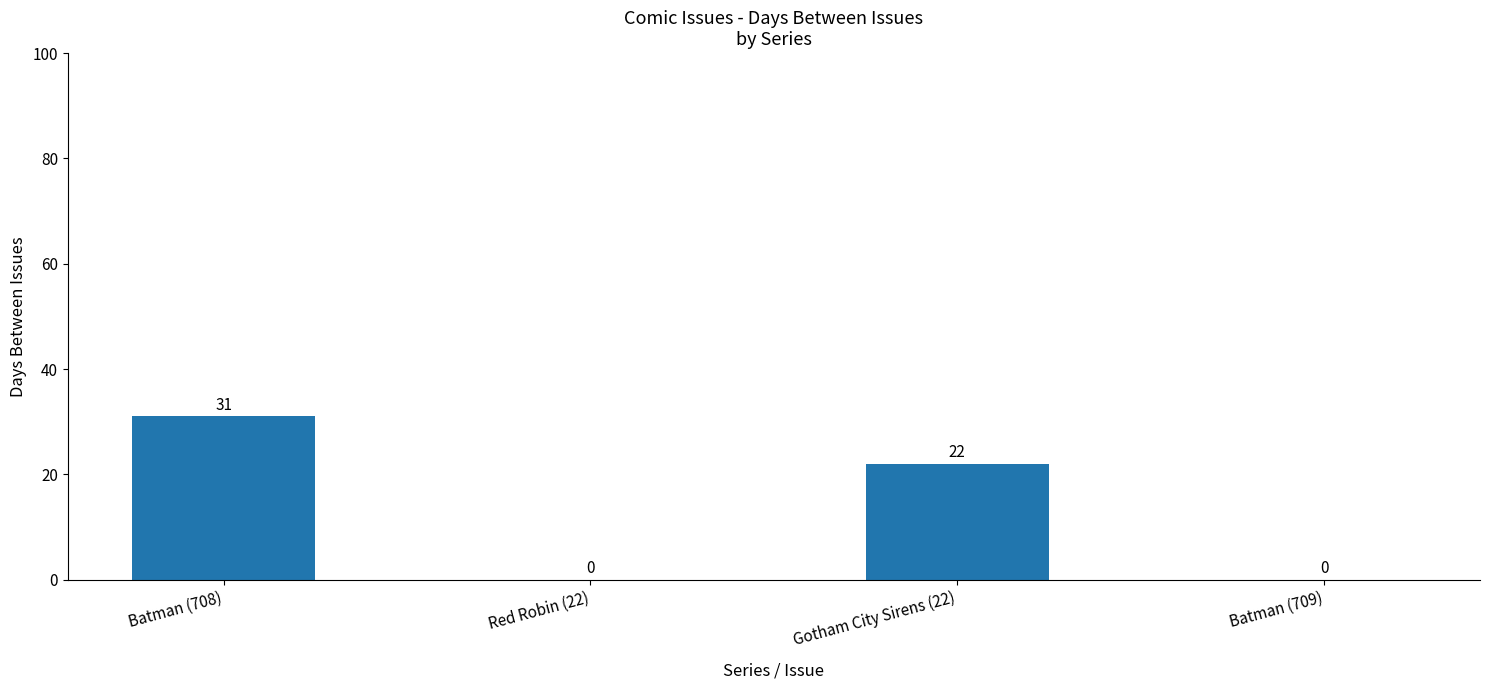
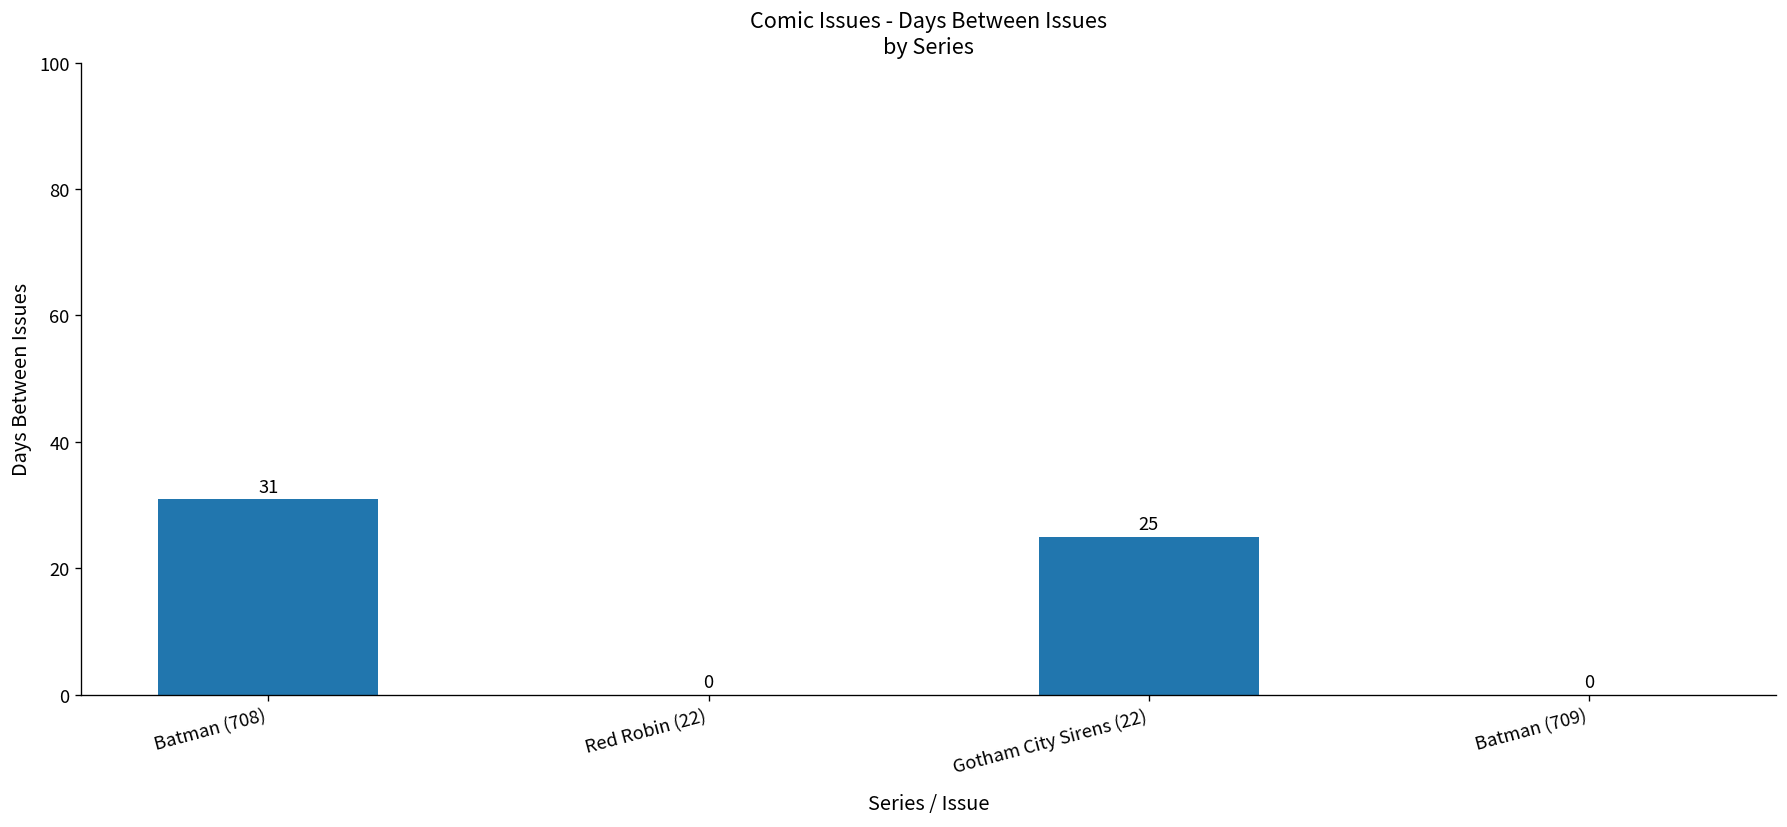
  {
    "Batman (708)": 31,
    "Red Robin (22)": 0,
-   "Gotham City Sirens (22)": 22,
+   "Gotham City Sirens (22)": 25,
    "Batman (709)": 0
  }
